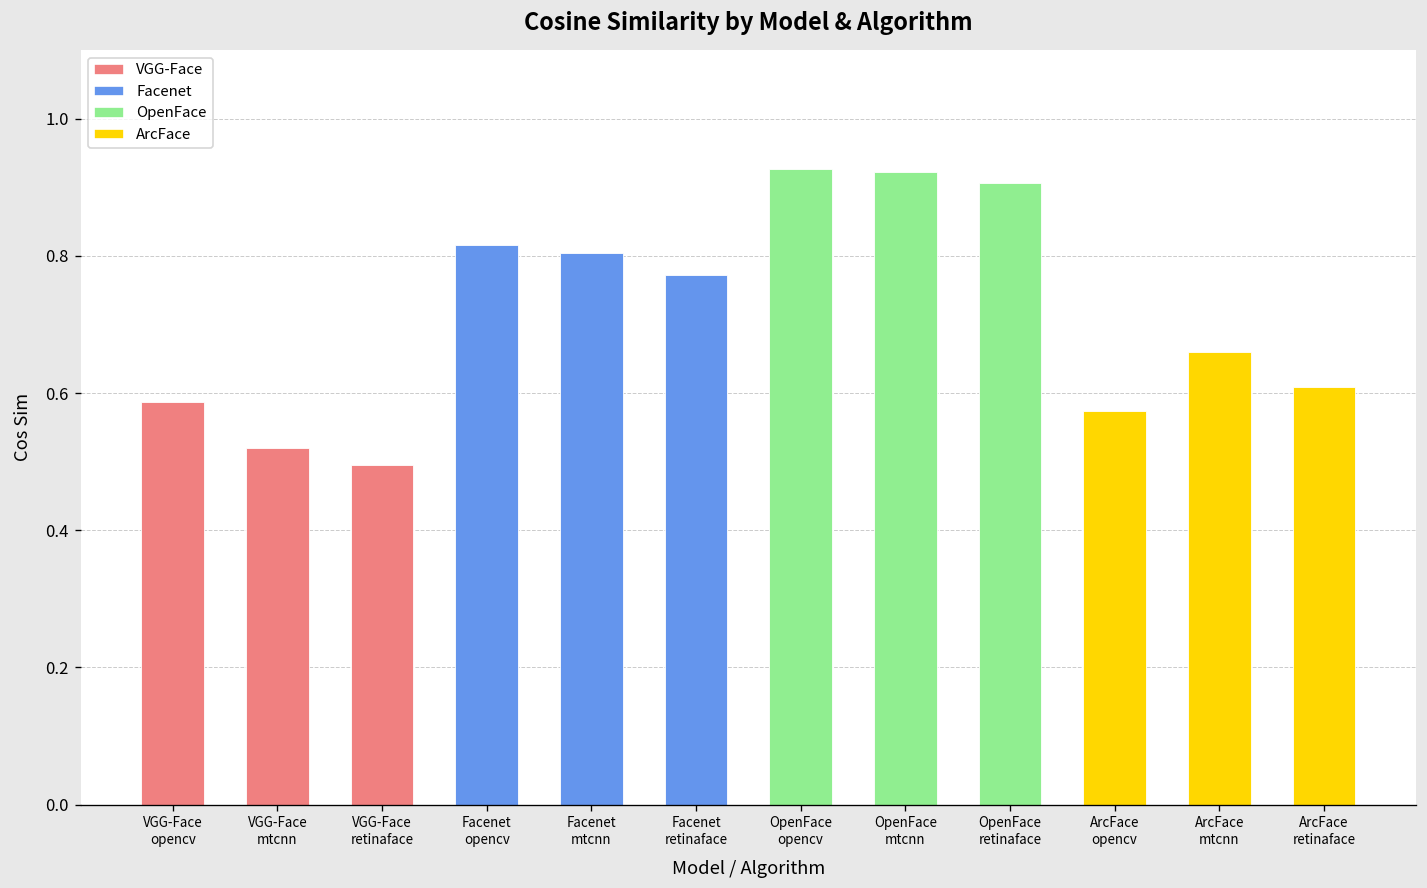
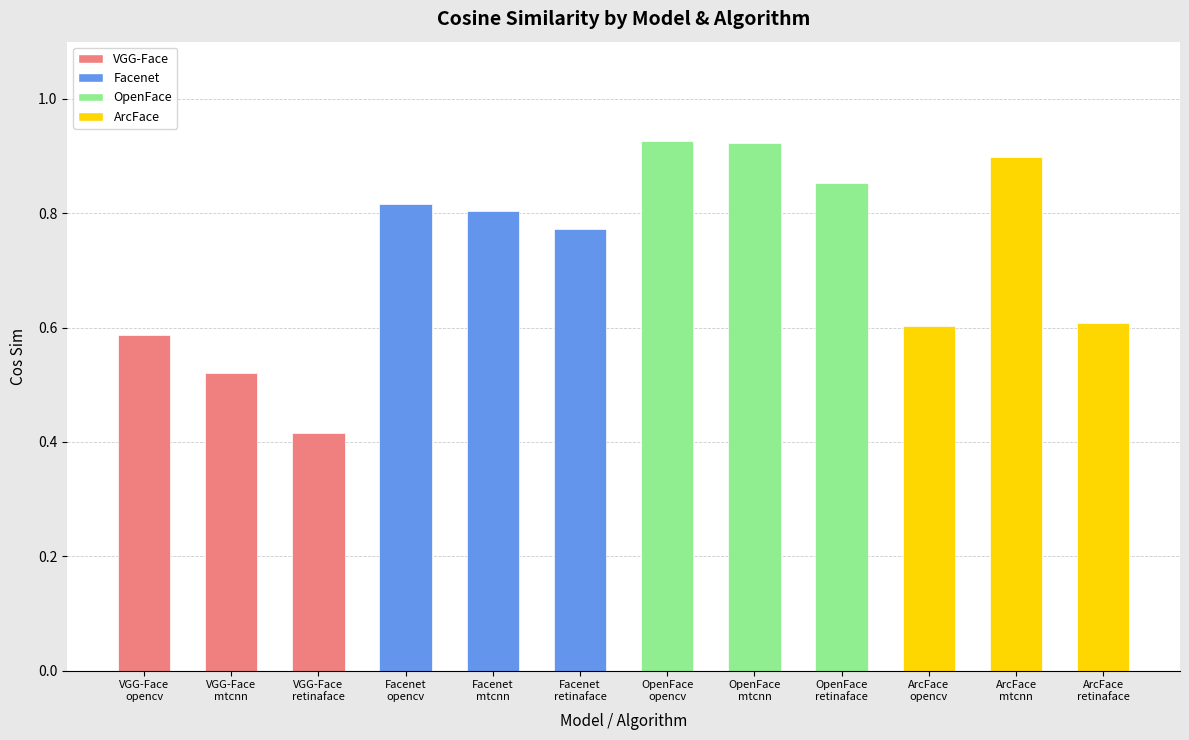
  {
    "VGG-Face opencv": 0.59,
    "VGG-Face mtcnn": 0.52,
-   "VGG-Face retinaface": 0.50,
+   "VGG-Face retinaface": 0.42,
    "Facenet opencv": 0.82,
    "Facenet mtcnn": 0.80,
    "Facenet retinaface": 0.77,
    "OpenFace opencv": 0.93,
    "OpenFace mtcnn": 0.92,
-   "OpenFace retinaface": 0.91,
-   "ArcFace opencv": 0.57,
-   "ArcFace mtcnn": 0.66,
+   "OpenFace retinaface": 0.85,
+   "ArcFace opencv": 0.60,
+   "ArcFace mtcnn": 0.90,
    "ArcFace retinaface": 0.61
  }
